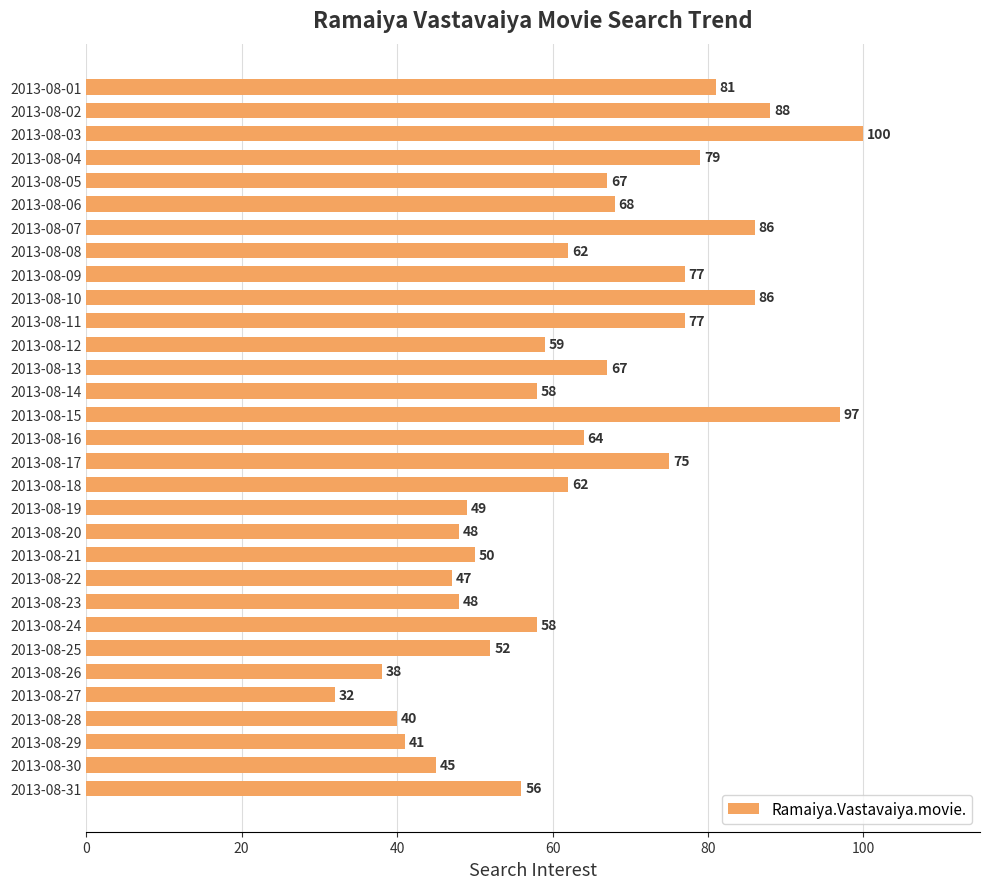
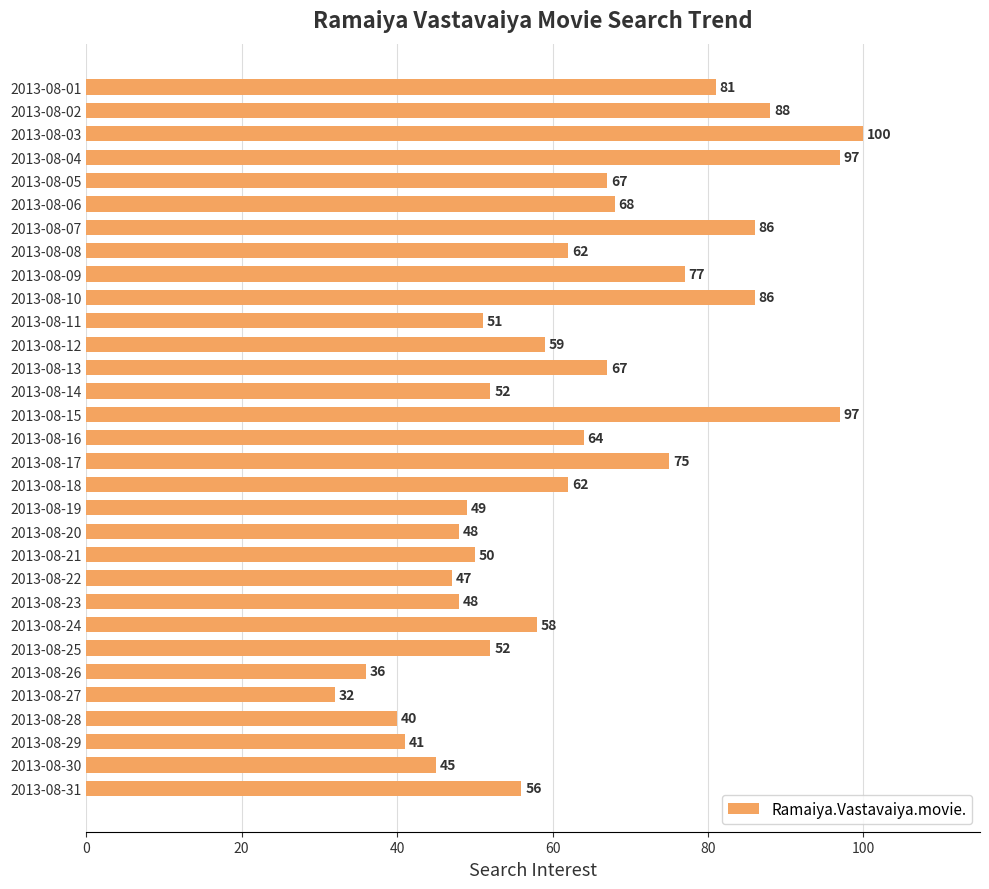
  {
    "2013-08-01": 81,
    "2013-08-02": 88,
    "2013-08-03": 100,
-   "2013-08-04": 79,
+   "2013-08-04": 97,
    "2013-08-05": 67,
    "2013-08-06": 68,
    "2013-08-07": 86,
    "2013-08-08": 62,
    "2013-08-09": 77,
    "2013-08-10": 86,
-   "2013-08-11": 77,
+   "2013-08-11": 51,
    "2013-08-12": 59,
    "2013-08-13": 67,
-   "2013-08-14": 58,
+   "2013-08-14": 52,
    "2013-08-15": 97,
    "2013-08-16": 64,
    "2013-08-17": 75,
    "2013-08-18": 62,
    "2013-08-19": 49,
    "2013-08-20": 48,
    "2013-08-21": 50,
    "2013-08-22": 47,
    "2013-08-23": 48,
    "2013-08-24": 58,
    "2013-08-25": 52,
-   "2013-08-26": 38,
+   "2013-08-26": 36,
    "2013-08-27": 32,
    "2013-08-28": 40,
    "2013-08-29": 41,
    "2013-08-30": 45,
    "2013-08-31": 56
  }
